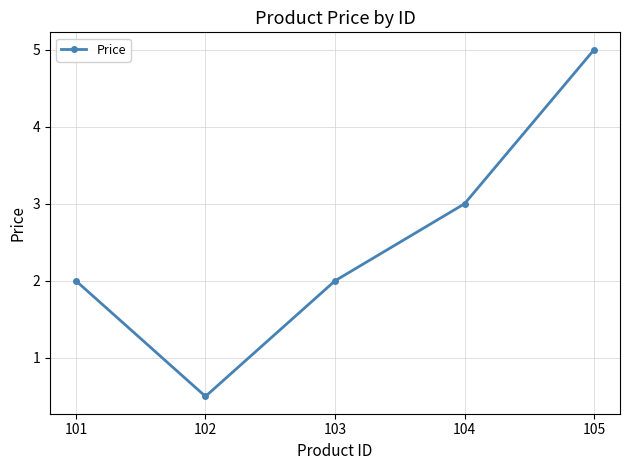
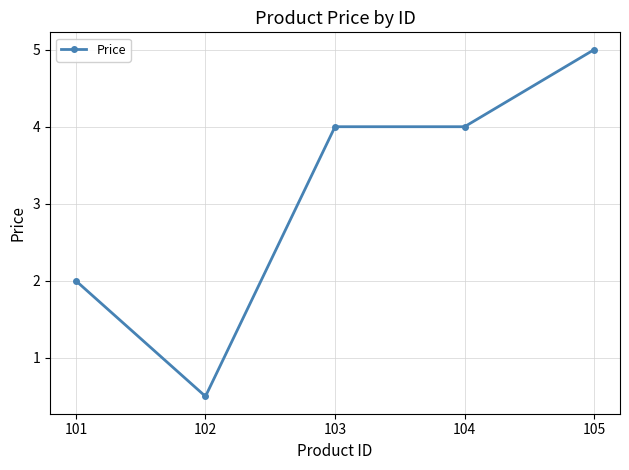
  {
    "101": 2,
    "102": 0.5,
-   "103": 2,
-   "104": 3,
+   "103": 4,
+   "104": 4,
    "105": 5
  }
